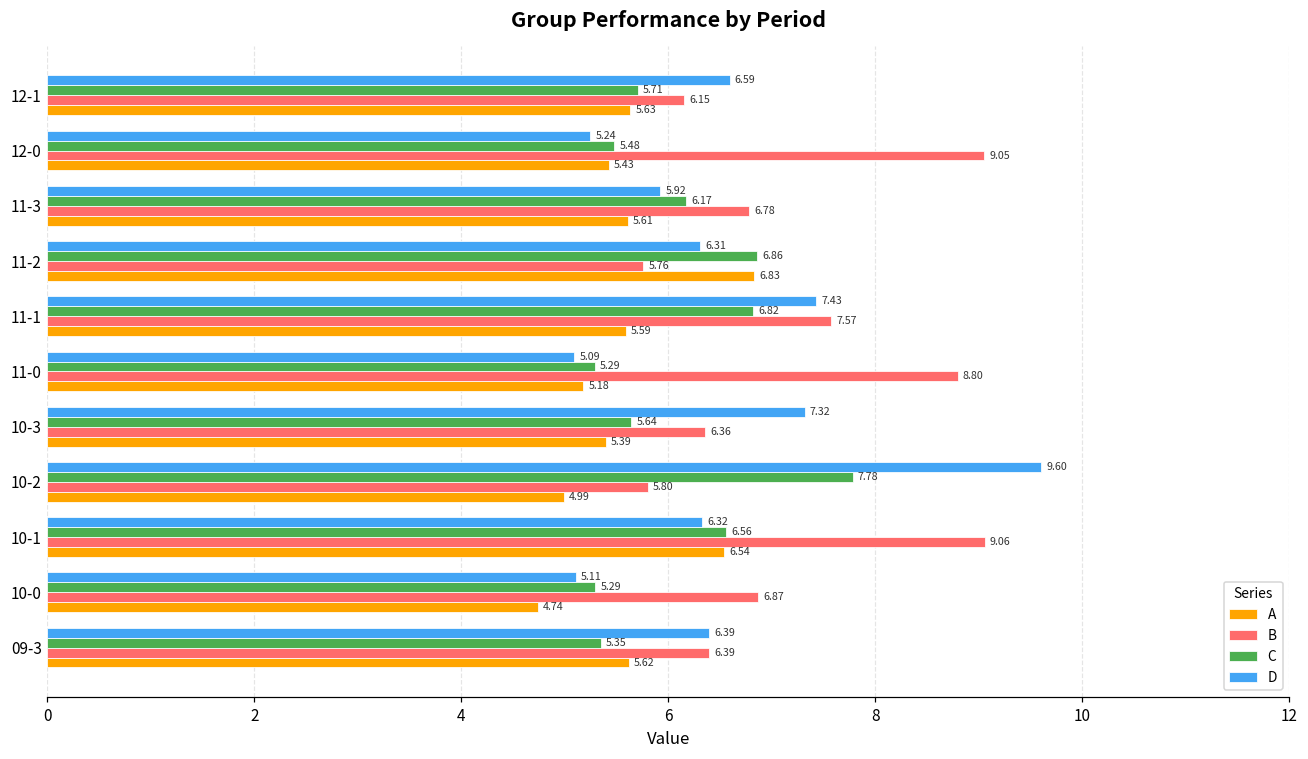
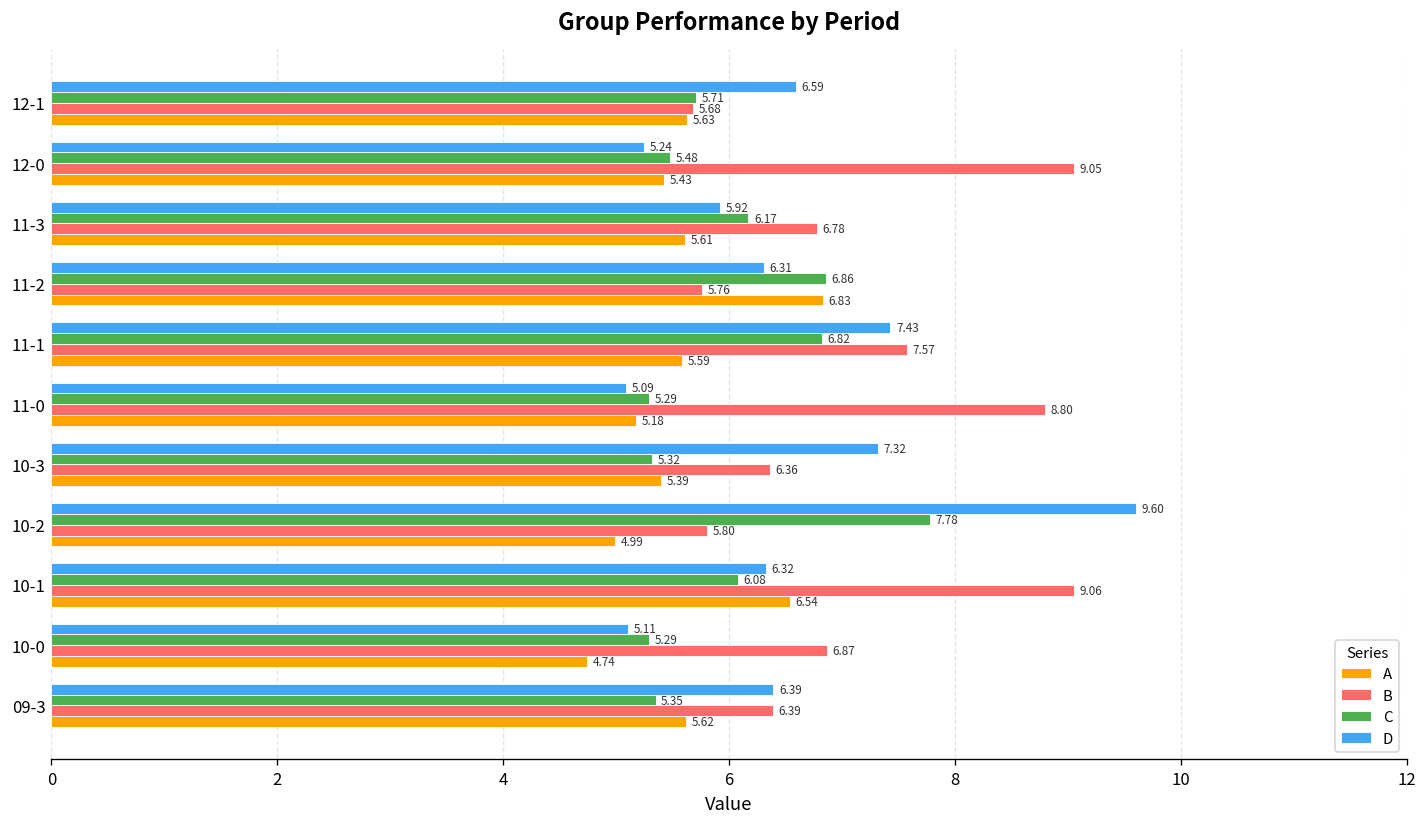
  {
    "A": {
      "12-1": 5.63,
      "12-0": 5.43,
      "11-3": 5.61,
      "11-2": 6.83,
      "11-1": 5.59,
      "11-0": 5.18,
      "10-3": 5.39,
      "10-2": 4.99,
      "10-1": 6.54,
      "10-0": 4.74,
      "09-3": 5.62
    },
    "B": {
-     "12-1": 6.15,
+     "12-1": 5.68,
      "12-0": 9.05,
      "11-3": 6.78,
      "11-2": 5.76,
      "11-1": 7.57,
      "11-0": 8.80,
      "10-3": 6.36,
      "10-2": 5.80,
      "10-1": 9.06,
      "10-0": 6.87,
      "09-3": 6.39
    },
    "C": {
      "12-1": 5.71,
      "12-0": 5.48,
      "11-3": 6.17,
      "11-2": 6.86,
      "11-1": 6.82,
      "11-0": 5.29,
-     "10-3": 5.64,
+     "10-3": 5.32,
      "10-2": 7.78,
-     "10-1": 6.56,
+     "10-1": 6.08,
      "10-0": 5.29,
      "09-3": 5.35
    },
    "D": {
      "12-1": 6.59,
      "12-0": 5.24,
      "11-3": 5.92,
      "11-2": 6.31,
      "11-1": 7.43,
      "11-0": 5.09,
      "10-3": 7.32,
      "10-2": 9.60,
      "10-1": 6.32,
      "10-0": 5.11,
      "09-3": 6.39
    }
  }
